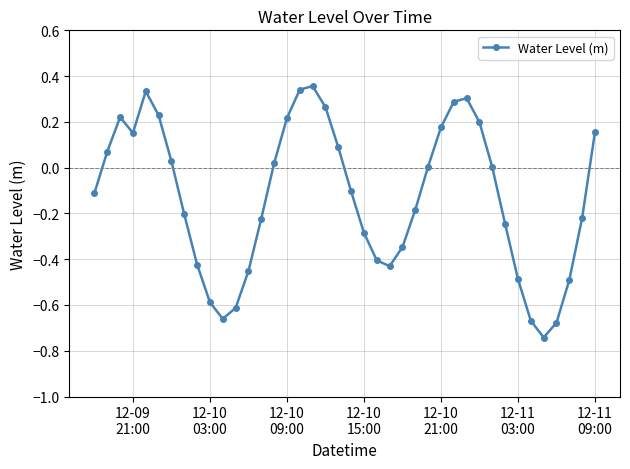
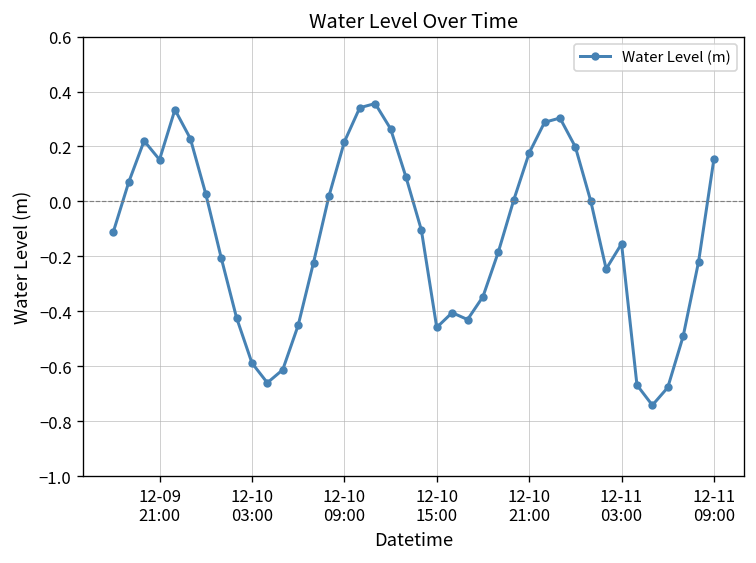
  {
    "12-09 21:00": 0.15,
    "12-10 03:00": -0.59,
    "12-10 09:00": 0.22,
-   "12-10 15:00": -0.28,
+   "12-10 15:00": -0.46,
    "12-10 21:00": 0.18,
-   "12-11 03:00": -0.49,
+   "12-11 03:00": -0.15,
    "12-11 09:00": 0.16
  }
